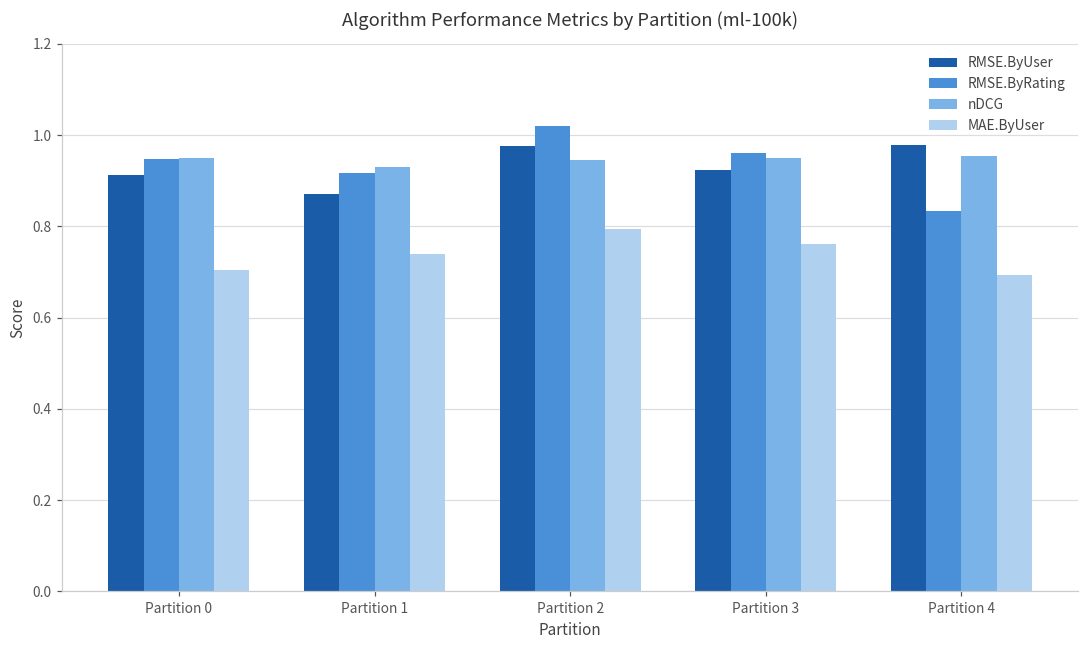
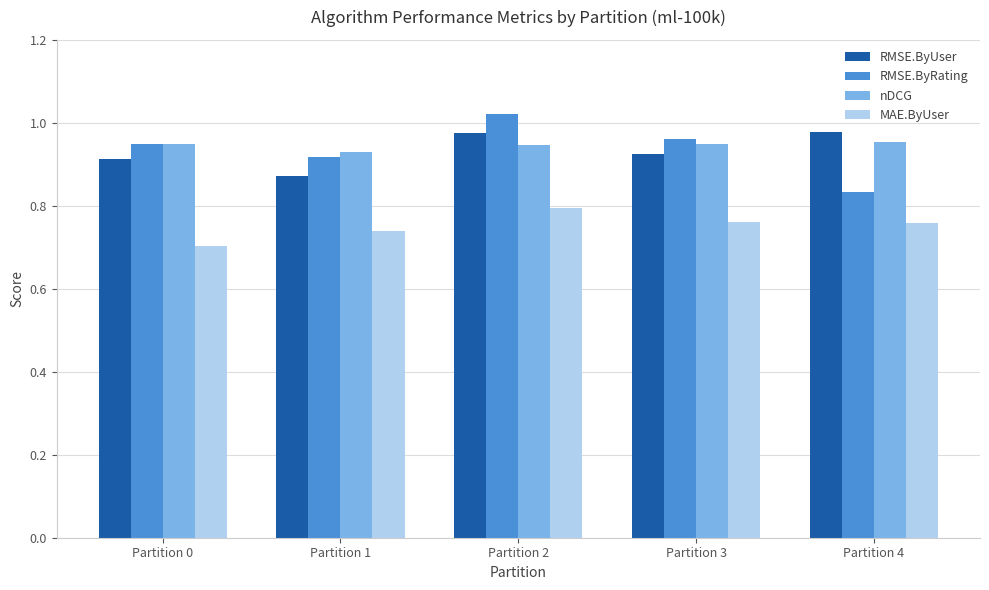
  {
    "RMSE.ByUser": {
      "Partition 0": 0.91,
      "Partition 1": 0.87,
      "Partition 2": 0.98,
      "Partition 3": 0.92,
      "Partition 4": 0.98
    },
    "RMSE.ByRating": {
      "Partition 0": 0.95,
      "Partition 1": 0.92,
      "Partition 2": 1.02,
      "Partition 3": 0.96,
      "Partition 4": 0.83
    },
    "nDCG": {
      "Partition 0": 0.95,
      "Partition 1": 0.93,
      "Partition 2": 0.95,
      "Partition 3": 0.95,
      "Partition 4": 0.96
    },
    "MAE.ByUser": {
      "Partition 0": 0.70,
      "Partition 1": 0.74,
      "Partition 2": 0.79,
      "Partition 3": 0.76,
-     "Partition 4": 0.69
+     "Partition 4": 0.76
    }
  }
